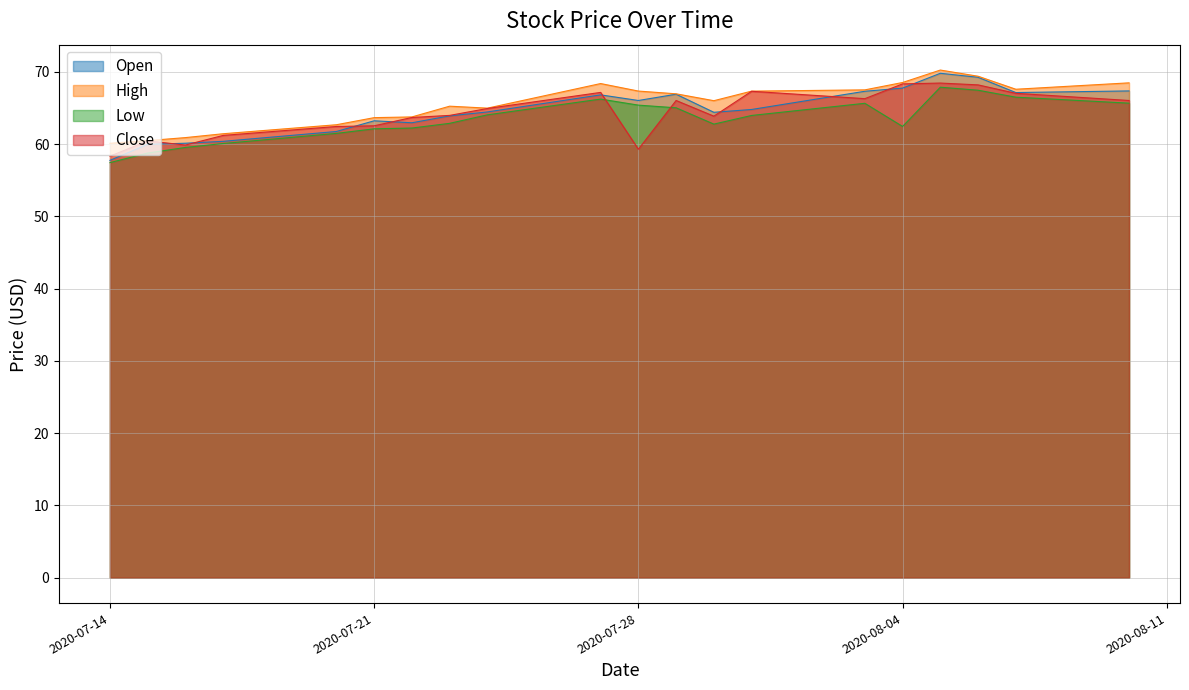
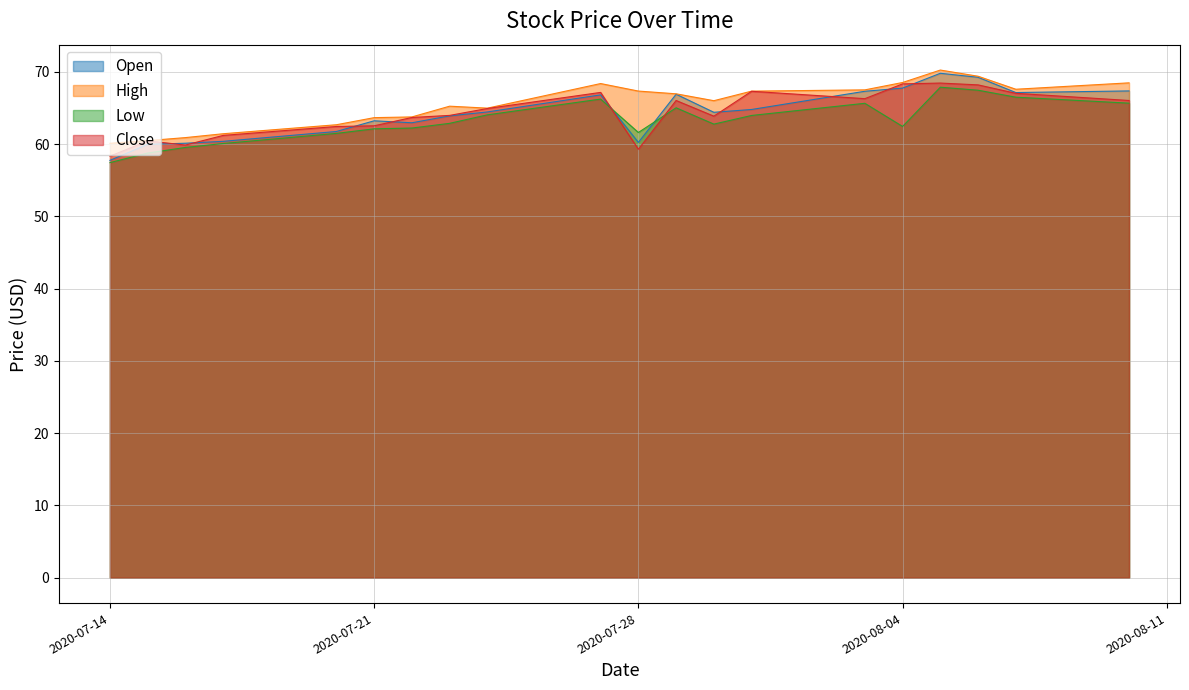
  {
    "Open": {
      "2020-07-21": 63,
-     "2020-07-28": 66,
+     "2020-07-28": 60,
      "2020-08-04": 68
    },
    "High": {
      "2020-07-21": 64,
      "2020-07-28": 67
    },
    "Low": {
      "2020-07-21": 62,
-     "2020-07-28": 65,
+     "2020-07-28": 62,
      "2020-08-04": 62
    },
    "Close": {
      "2020-07-14": 58,
      "2020-07-21": 63,
      "2020-07-28": 59
    }
  }
